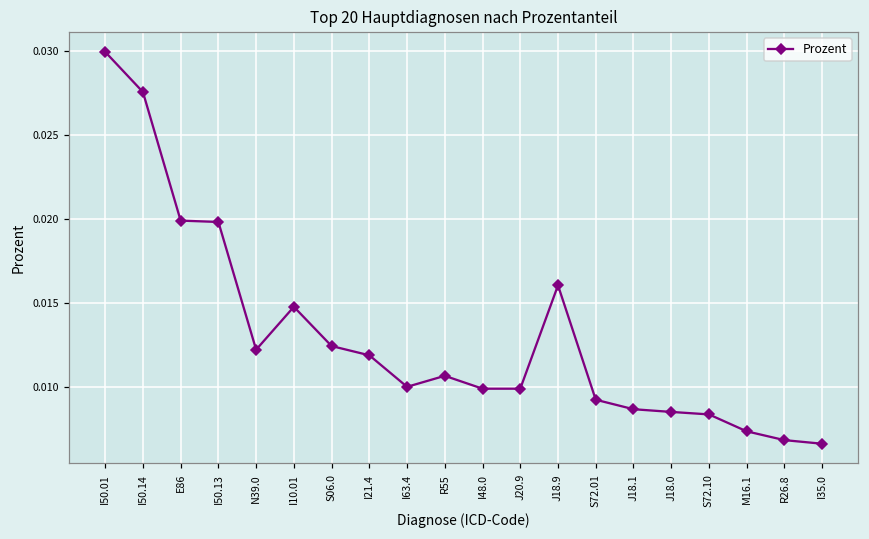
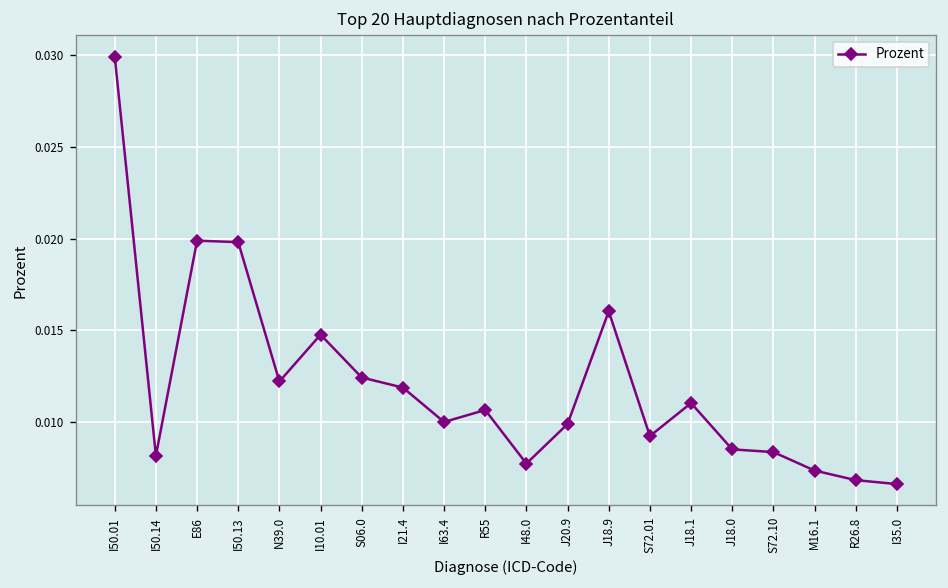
  {
    "I50.01": 0.0299,
-   "I50.14": 0.0276,
+   "I50.14": 0.0082,
    "E86": 0.0199,
    "I50.13": 0.0198,
    "N39.0": 0.0122,
    "I10.01": 0.0148,
    "S06.0": 0.0124,
    "I21.4": 0.0119,
    "I63.4": 0.0100,
    "R55": 0.0107,
-   "I48.0": 0.0099,
+   "I48.0": 0.0077,
    "J20.9": 0.0099,
    "J18.9": 0.0160,
    "S72.01": 0.0092,
-   "J18.1": 0.0087,
+   "J18.1": 0.0110,
    "J18.0": 0.0085,
    "S72.10": 0.0084,
    "M16.1": 0.0074,
    "R26.8": 0.0068,
    "I35.0": 0.0066
  }
